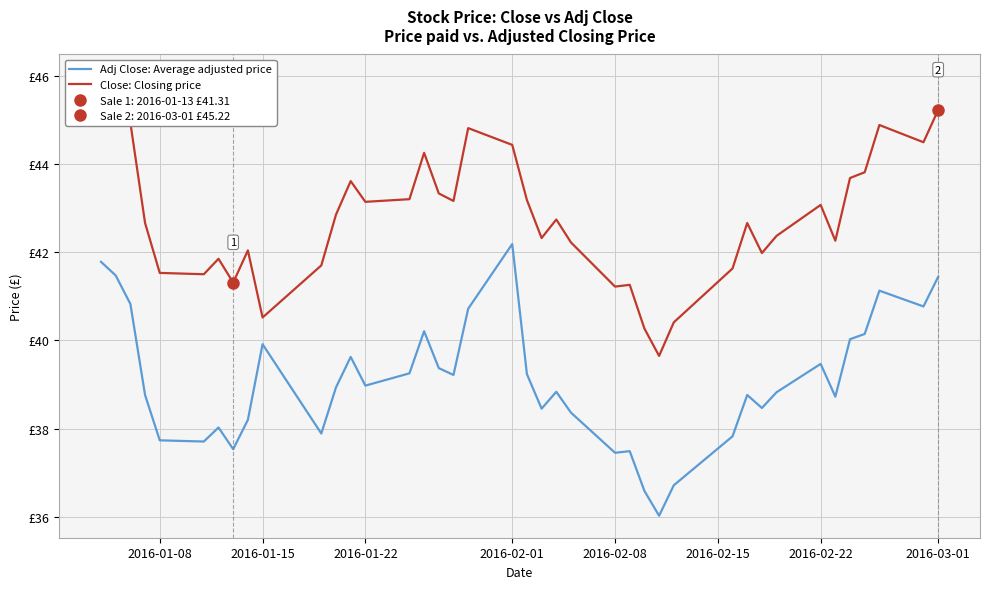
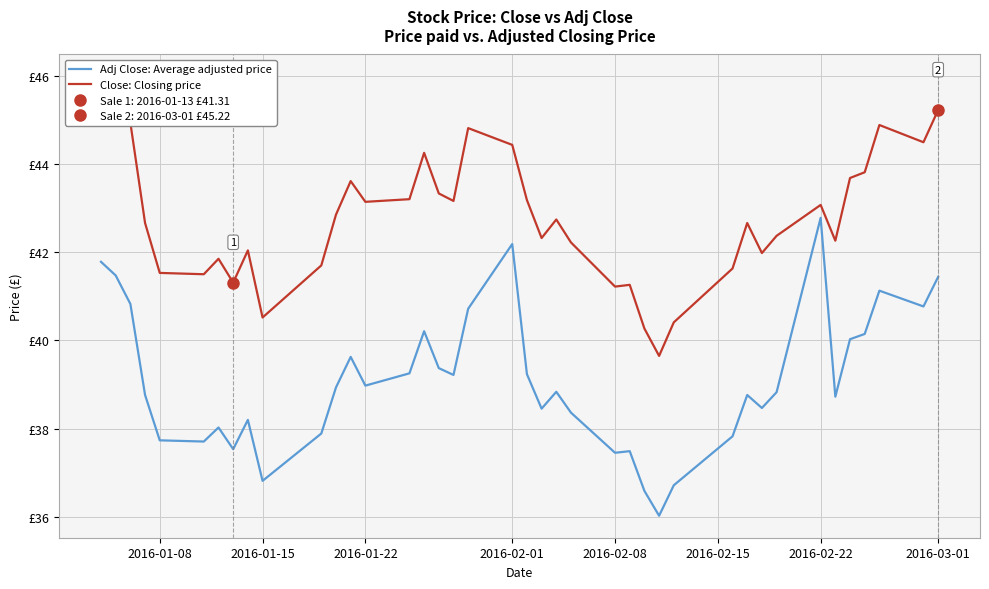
  {
    "Adj Close: Average adjusted price": {
      "2016-01-08": "£37.7",
-     "2016-01-15": "£39.9",
+     "2016-01-15": "£36.8",
      "2016-01-22": "£39.0",
      "2016-02-01": "£42.2",
      "2016-02-08": "£37.5",
-     "2016-02-22": "£39.5",
+     "2016-02-22": "£42.8",
      "2016-03-01": "£41.4"
    }
  }
